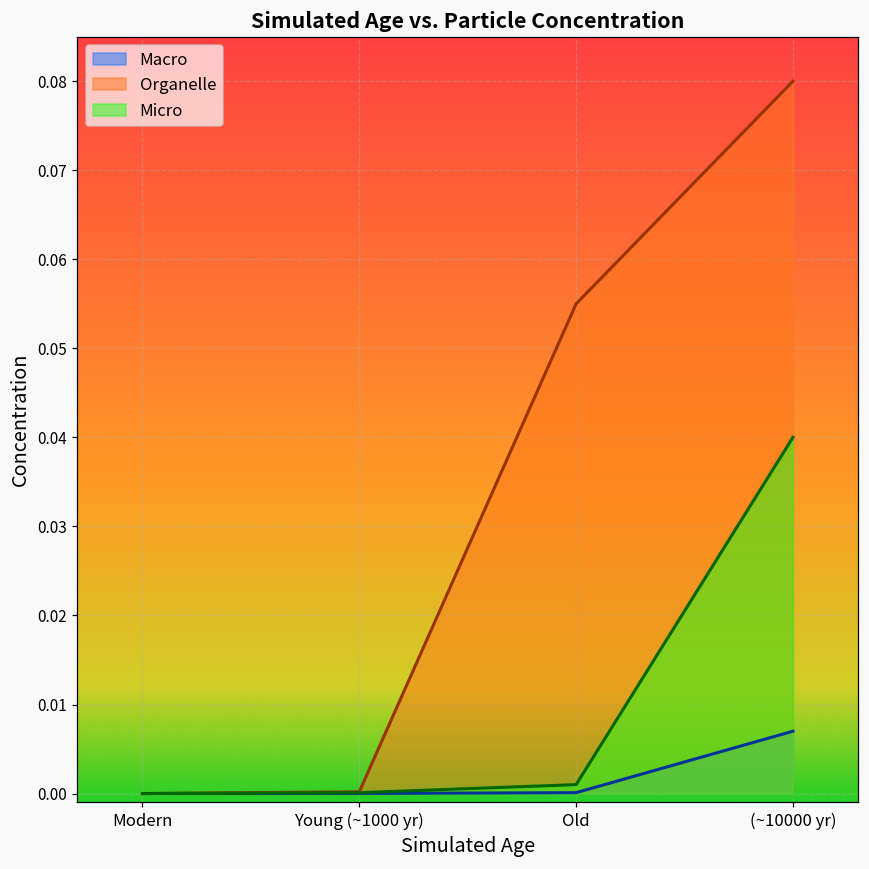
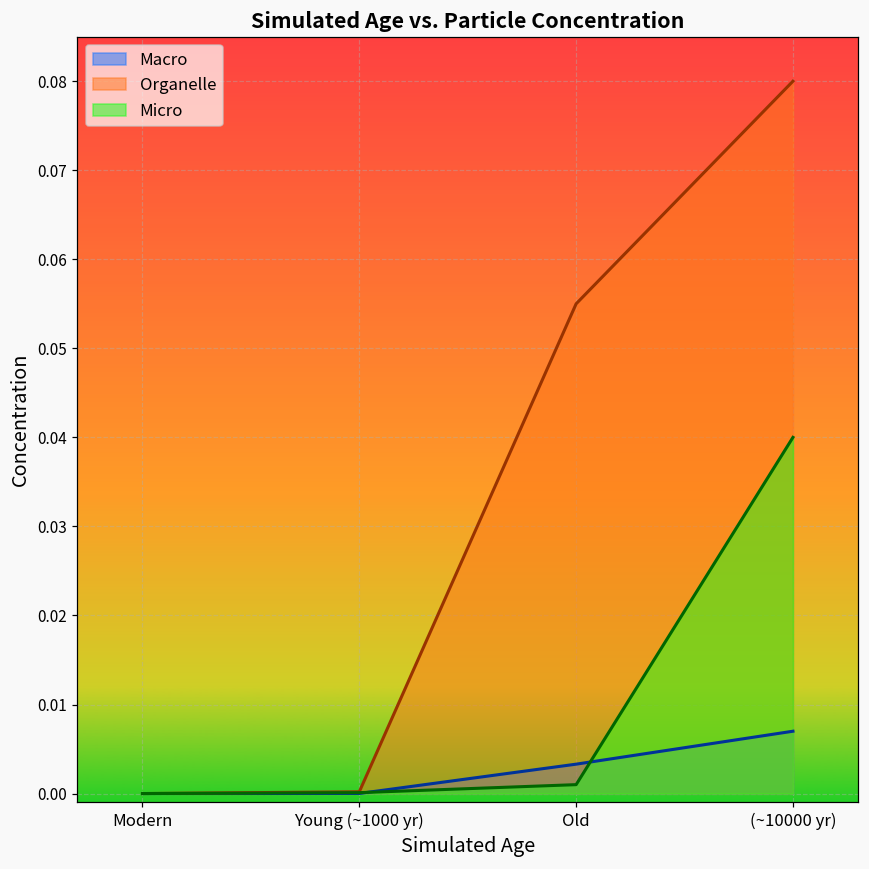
  {
    "Macro": {
-     "Old": 0.000,
+     "Old": 0.003,
      "(~10000 yr)": 0.007
    },
    "Organelle": {
      "Old": 0.055,
      "(~10000 yr)": 0.080
    },
    "Micro": {
      "Old": 0.001,
      "(~10000 yr)": 0.040
    }
  }
